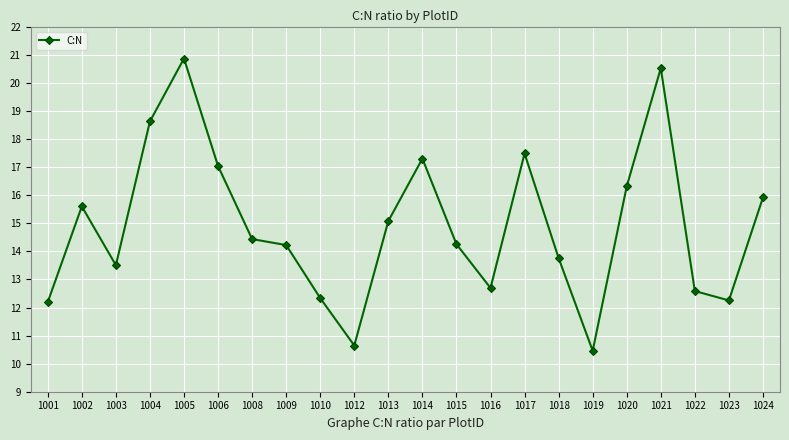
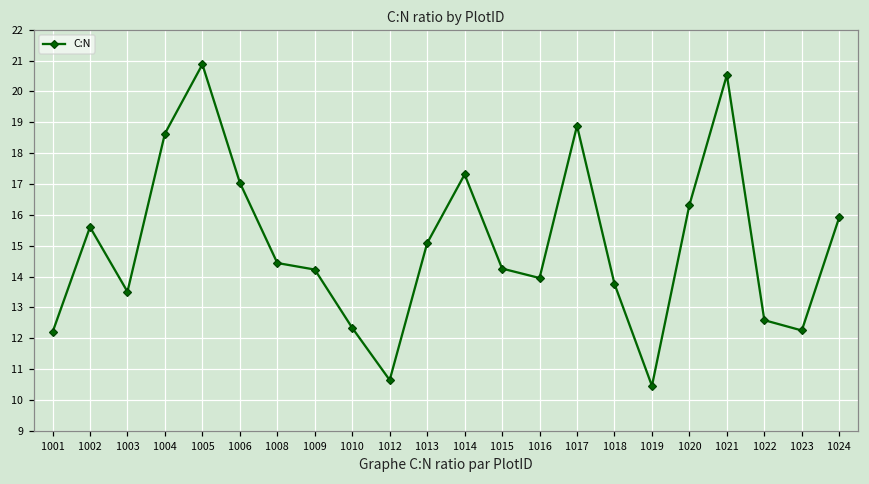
  {
    "1001": 12.2,
    "1002": 15.6,
    "1003": 13.5,
    "1004": 18.6,
    "1005": 20.9,
    "1006": 17.0,
    "1008": 14.4,
    "1009": 14.2,
    "1010": 12.3,
    "1012": 10.6,
    "1013": 15.1,
    "1014": 17.3,
    "1015": 14.3,
-   "1016": 12.7,
-   "1017": 17.5,
+   "1016": 14.0,
+   "1017": 18.9,
    "1018": 13.8,
    "1019": 10.5,
    "1020": 16.3,
    "1021": 20.5,
    "1022": 12.6,
    "1023": 12.3,
    "1024": 15.9
  }
